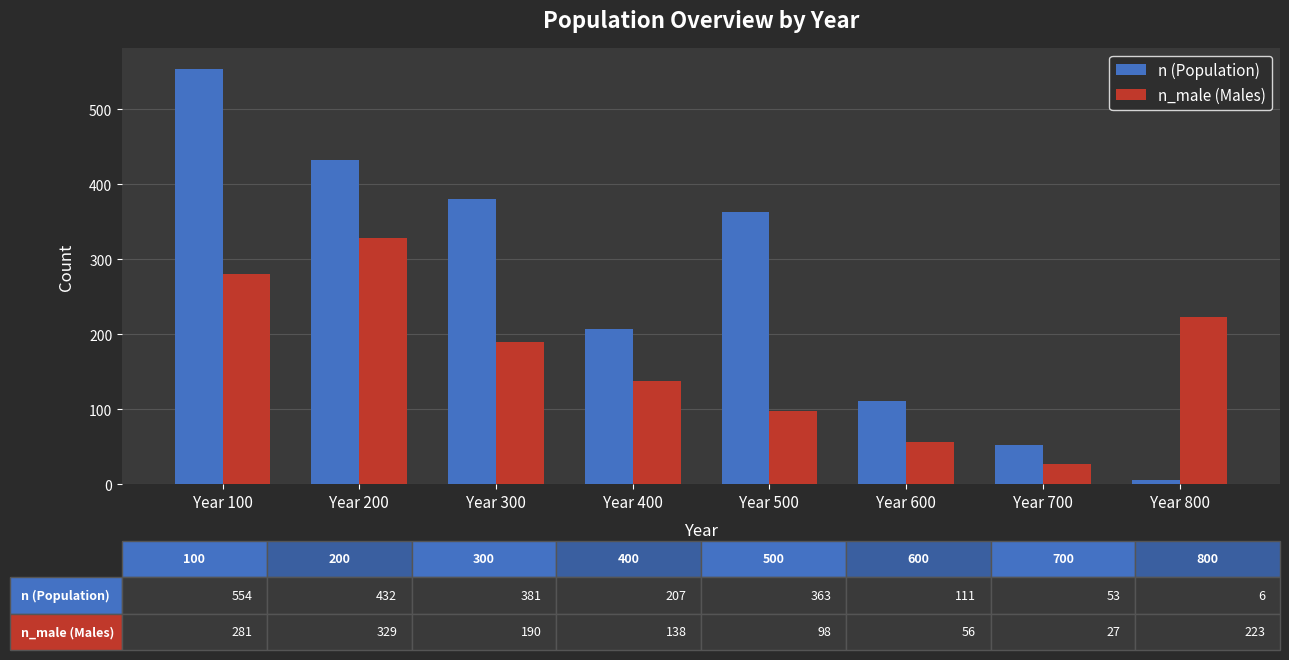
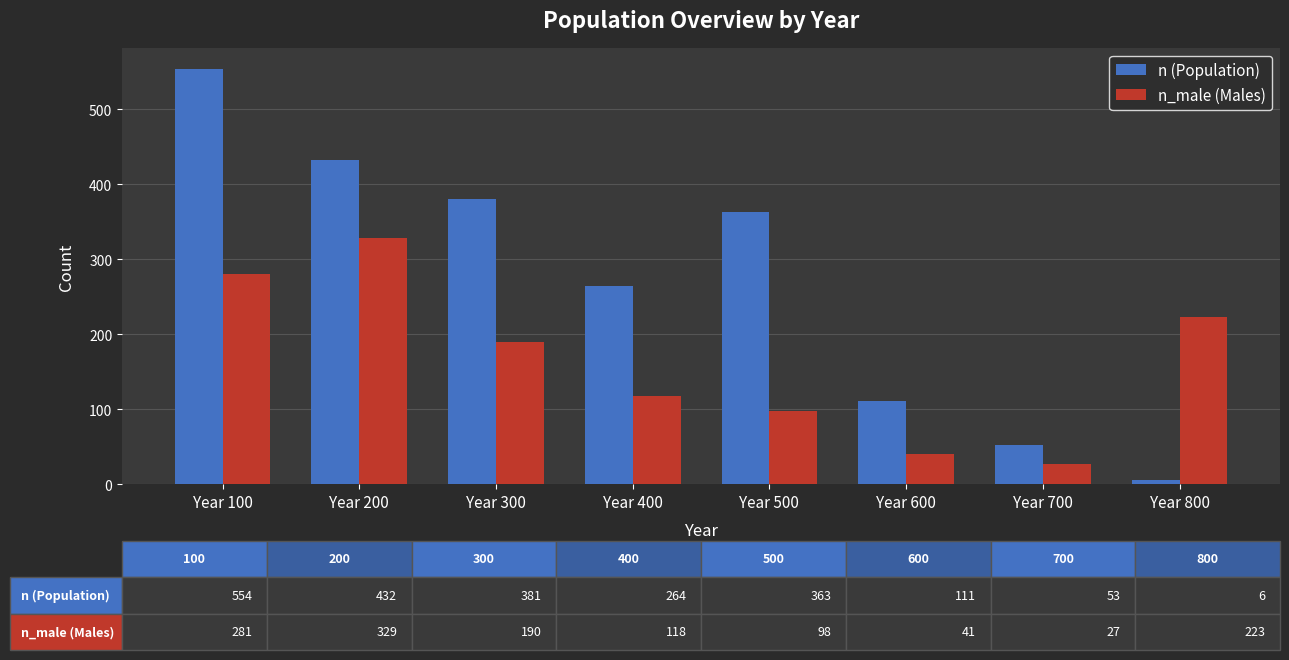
  {
    "n (Population)": {
-     "Year 400": 207
+     "Year 400": 264
    },
    "n_male (Males)": {
-     "Year 400": 138,
-     "Year 600": 56
+     "Year 400": 118,
+     "Year 600": 41
    }
  }
